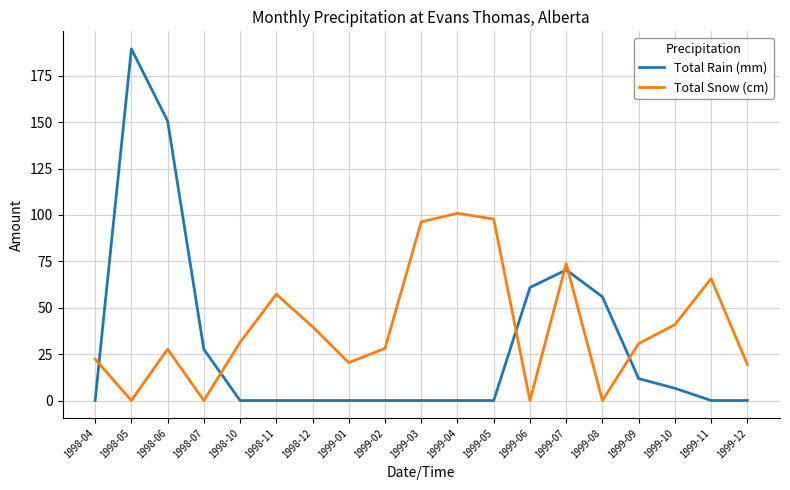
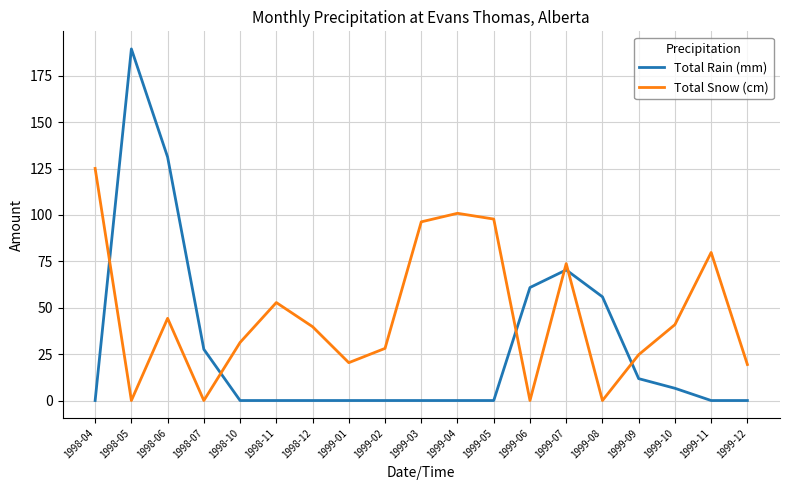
  {
    "Total Rain (mm)": {
      "1998-04": 0,
      "1998-05": 190,
-     "1998-06": 151,
+     "1998-06": 131,
      "1998-07": 28,
      "1998-10": 0,
      "1998-11": 0,
      "1998-12": 0,
      "1999-01": 0,
      "1999-02": 0,
      "1999-03": 0,
      "1999-04": 0,
      "1999-05": 0,
      "1999-06": 61,
      "1999-07": 70,
      "1999-08": 56,
      "1999-09": 12,
      "1999-10": 7,
      "1999-11": 0,
      "1999-12": 0
    },
    "Total Snow (cm)": {
-     "1998-04": 22,
+     "1998-04": 125,
      "1998-05": 0,
-     "1998-06": 28,
+     "1998-06": 44,
      "1998-07": 0,
      "1998-10": 31,
-     "1998-11": 57,
+     "1998-11": 53,
      "1998-12": 40,
      "1999-01": 20,
      "1999-02": 28,
      "1999-03": 96,
      "1999-04": 101,
      "1999-05": 98,
      "1999-06": 0,
      "1999-07": 74,
      "1999-08": 0,
-     "1999-09": 31,
+     "1999-09": 25,
      "1999-10": 41,
-     "1999-11": 66,
+     "1999-11": 80,
      "1999-12": 19
    }
  }
